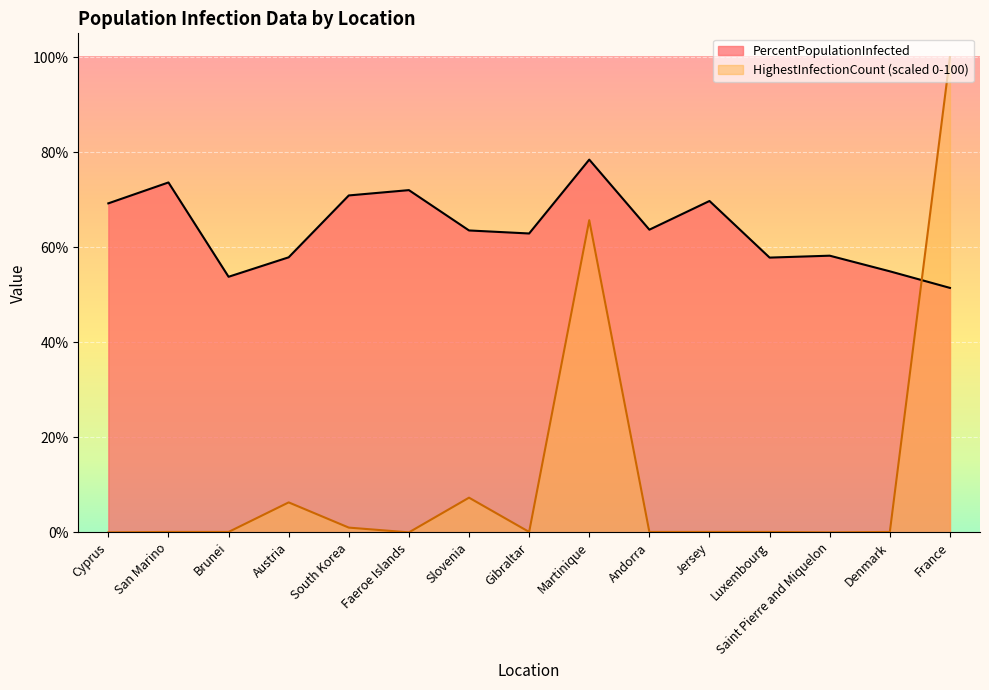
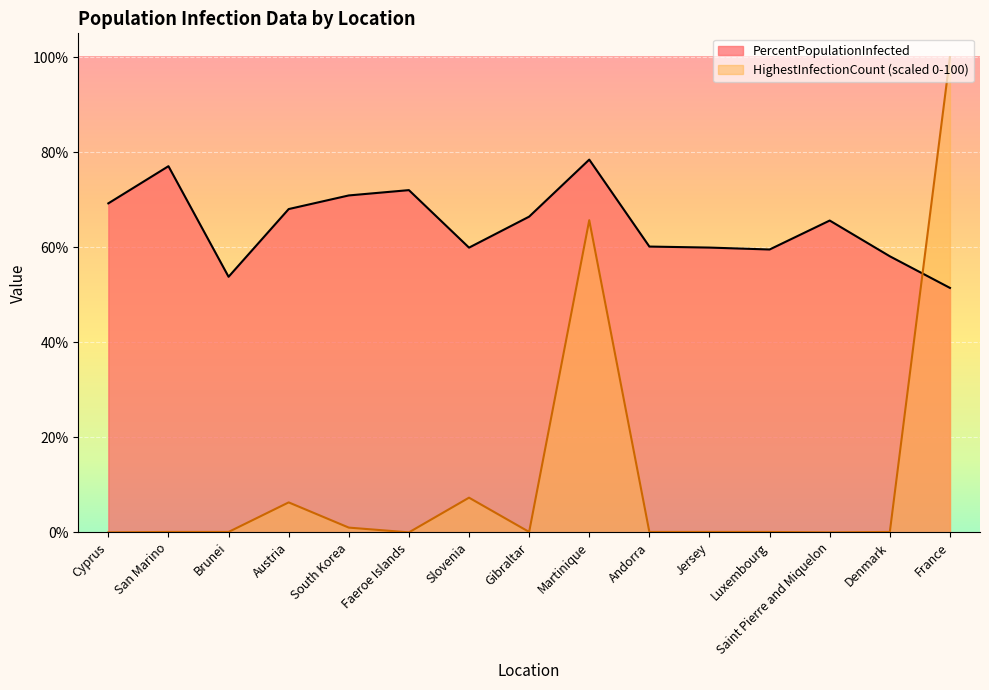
  {
    "PercentPopulationInfected": {
      "Cyprus": "69%",
-     "San Marino": "74%",
+     "San Marino": "77%",
      "Brunei": "54%",
-     "Austria": "58%",
+     "Austria": "68%",
      "South Korea": "71%",
      "Faeroe Islands": "72%",
-     "Slovenia": "64%",
-     "Gibraltar": "63%",
+     "Slovenia": "60%",
+     "Gibraltar": "66%",
      "Martinique": "78%",
-     "Andorra": "64%",
-     "Jersey": "70%",
-     "Luxembourg": "58%",
-     "Saint Pierre and Miquelon": "58%",
-     "Denmark": "55%",
+     "Andorra": "60%",
+     "Jersey": "60%",
+     "Luxembourg": "60%",
+     "Saint Pierre and Miquelon": "66%",
+     "Denmark": "58%",
      "France": "51%"
    },
    "HighestInfectionCount (scaled 0-100)": {
      "Cyprus": "0%",
      "San Marino": "0%",
      "Brunei": "0%",
      "Austria": "6%",
      "South Korea": "1%",
      "Faeroe Islands": "0%",
      "Slovenia": "7%",
      "Gibraltar": "0%",
      "Martinique": "66%",
      "Andorra": "0%",
      "Jersey": "0%",
      "Luxembourg": "0%",
      "Saint Pierre and Miquelon": "0%",
      "Denmark": "0%"
    }
  }
